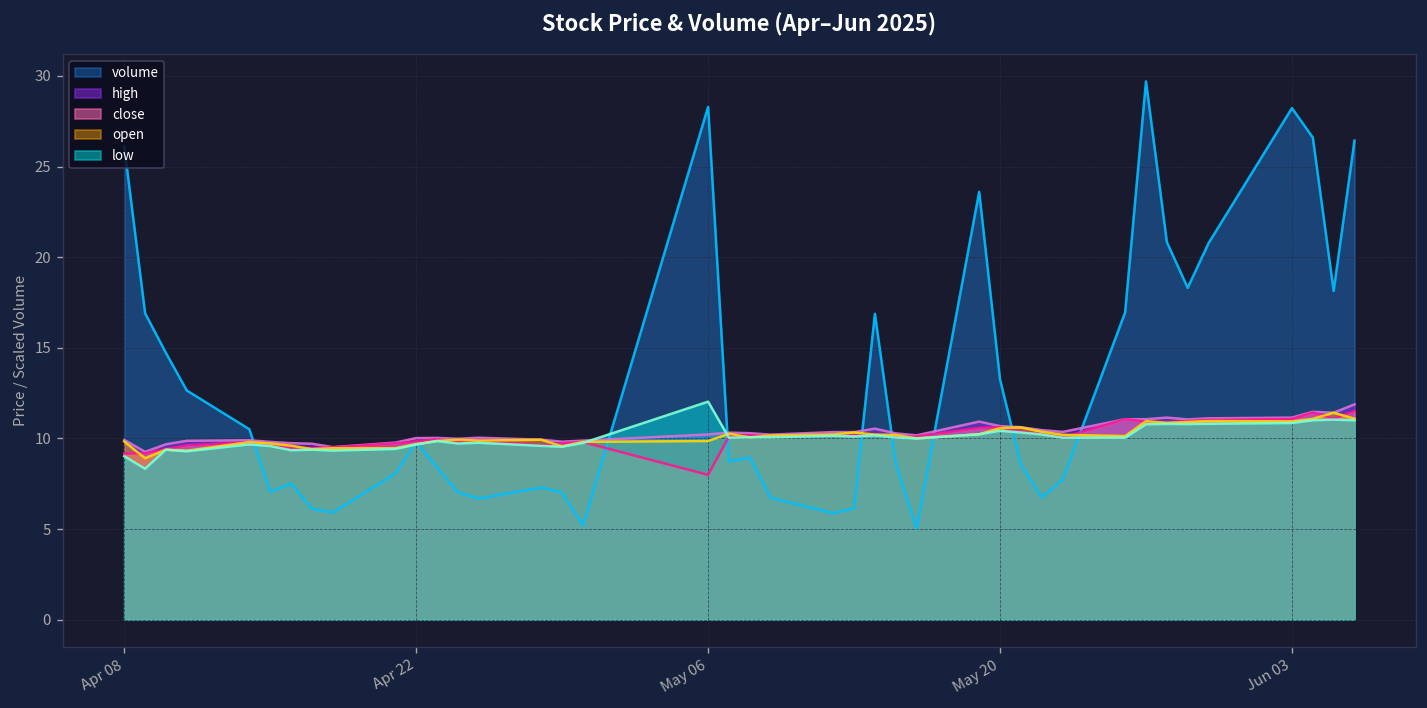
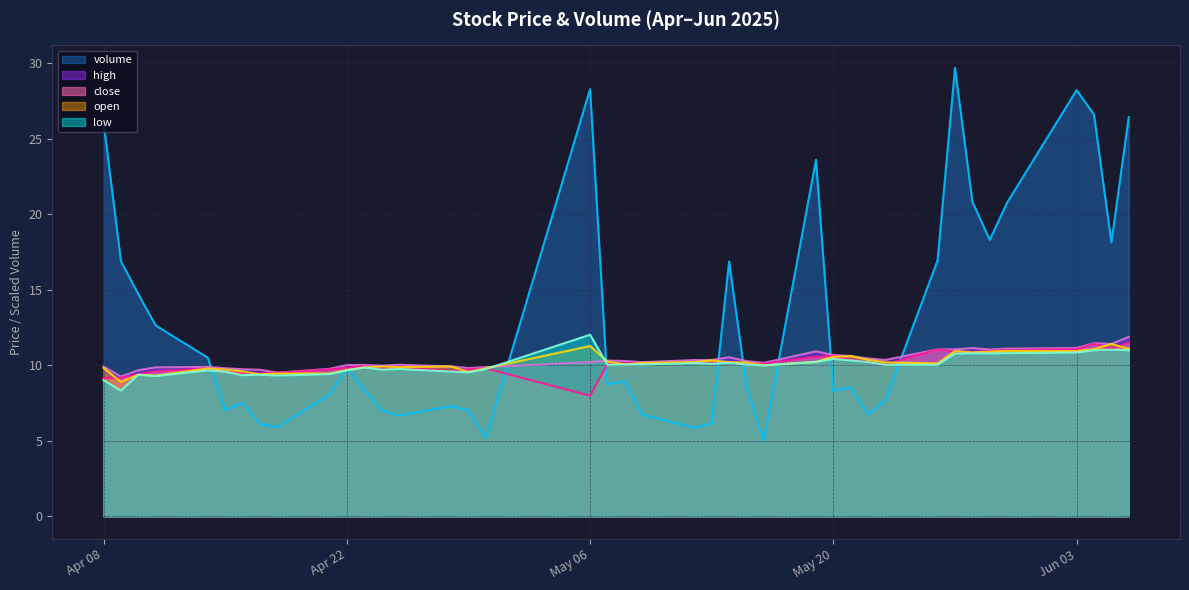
  {
    "volume": {
      "May 06": 28.3,
-     "May 20": 13.3,
+     "May 20": 8.3,
      "Jun 03": 28.2
    },
    "high": {
      "Apr 22": 10.0,
      "May 06": 10.2
    },
    "close": {
      "May 06": 8.0
    },
    "open": {
-     "May 06": 9.9
+     "May 06": 11.3
    },
    "low": {
      "May 06": 12.0
    }
  }
